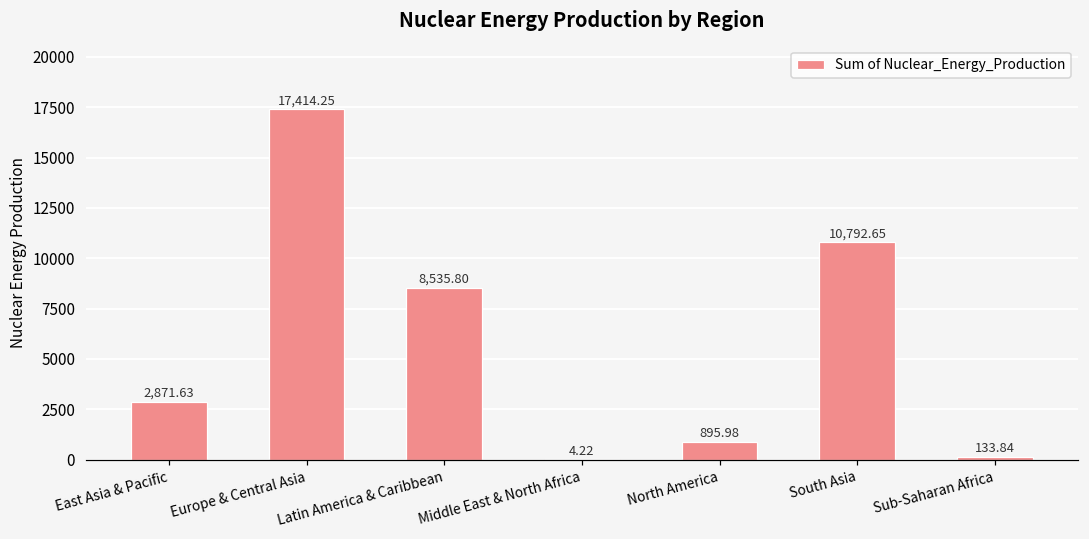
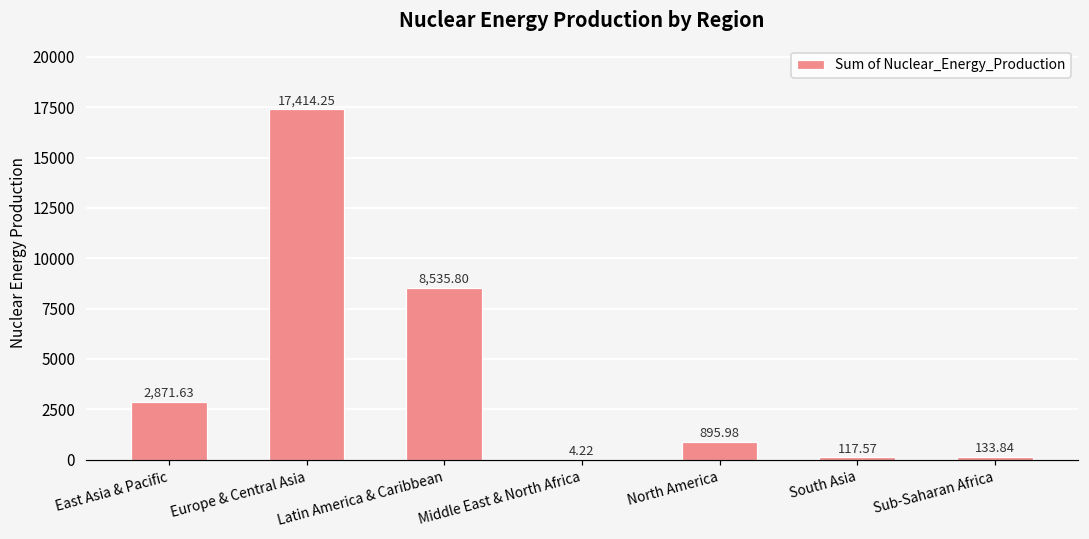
  {
    "East Asia & Pacific": "2,871.63",
    "Europe & Central Asia": "17,414.25",
    "Latin America & Caribbean": "8,535.80",
    "Middle East & North Africa": "4.22",
    "North America": "895.98",
-   "South Asia": "10,792.65",
+   "South Asia": "117.57",
    "Sub-Saharan Africa": "133.84"
  }
